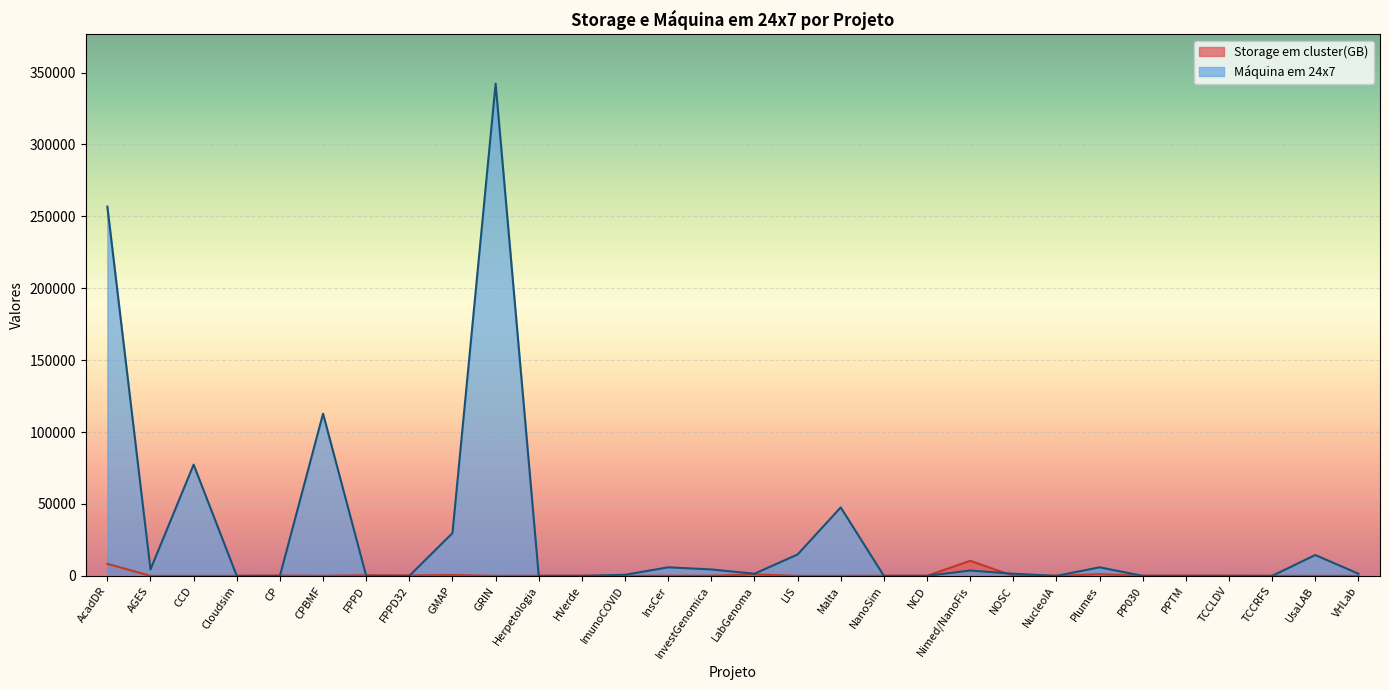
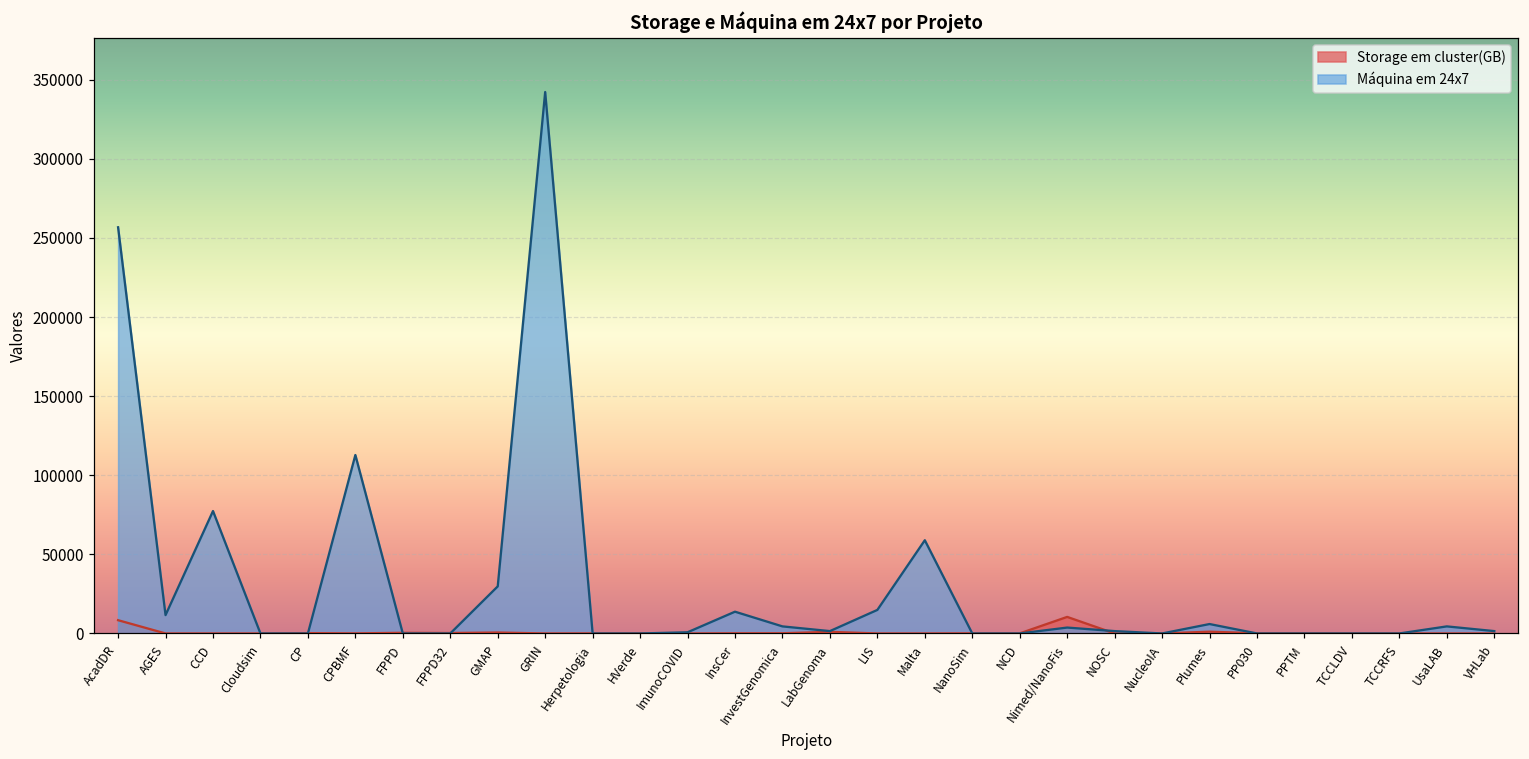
  {
    "Storage em cluster(GB)": {
      "AcadDR": 8000,
      "AGES": 0,
      "CCD": 0,
      "CPBMF": 0,
      "GMAP": 1000,
      "GRIN": 0,
      "InsCer": 0,
      "InvestGenomica": 0,
      "LIS": 0,
      "Malta": 0,
      "Nimed/NanoFis": 10000,
      "Plumes": 1000,
      "UsaLAB": 0
    },
    "Máquina em 24x7": {
      "AcadDR": 257000,
-     "AGES": 4000,
+     "AGES": 12000,
      "CCD": 77000,
      "CPBMF": 113000,
      "GMAP": 30000,
      "GRIN": 342000,
-     "InsCer": 6000,
+     "InsCer": 14000,
      "InvestGenomica": 4000,
      "LIS": 15000,
-     "Malta": 48000,
+     "Malta": 59000,
      "Nimed/NanoFis": 4000,
      "Plumes": 6000,
-     "UsaLAB": 15000
+     "UsaLAB": 4000
    }
  }
